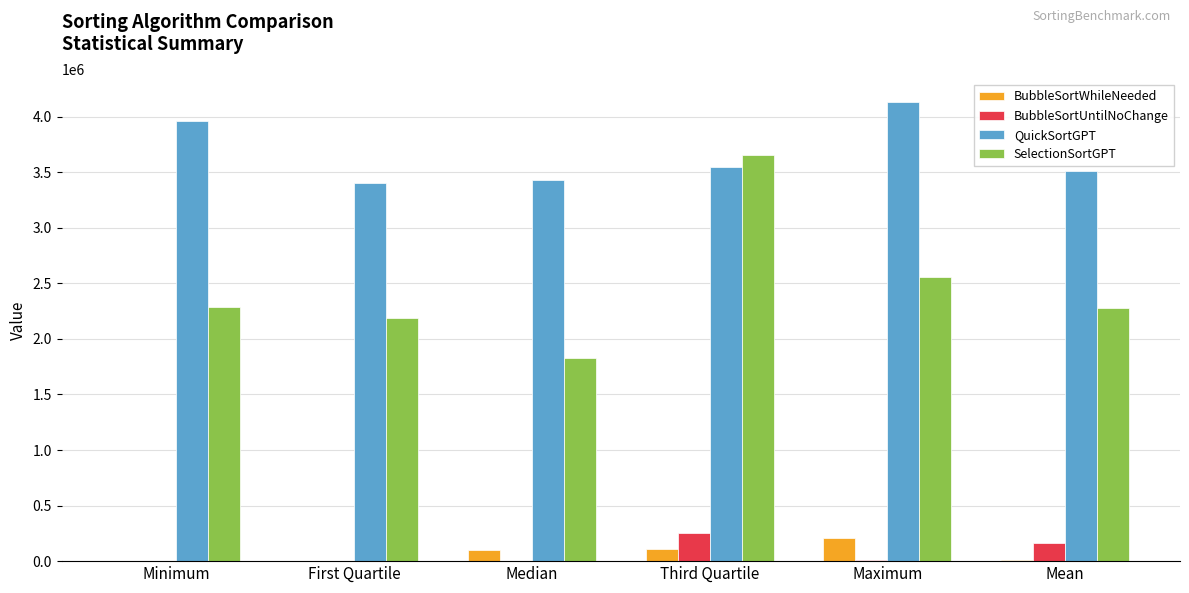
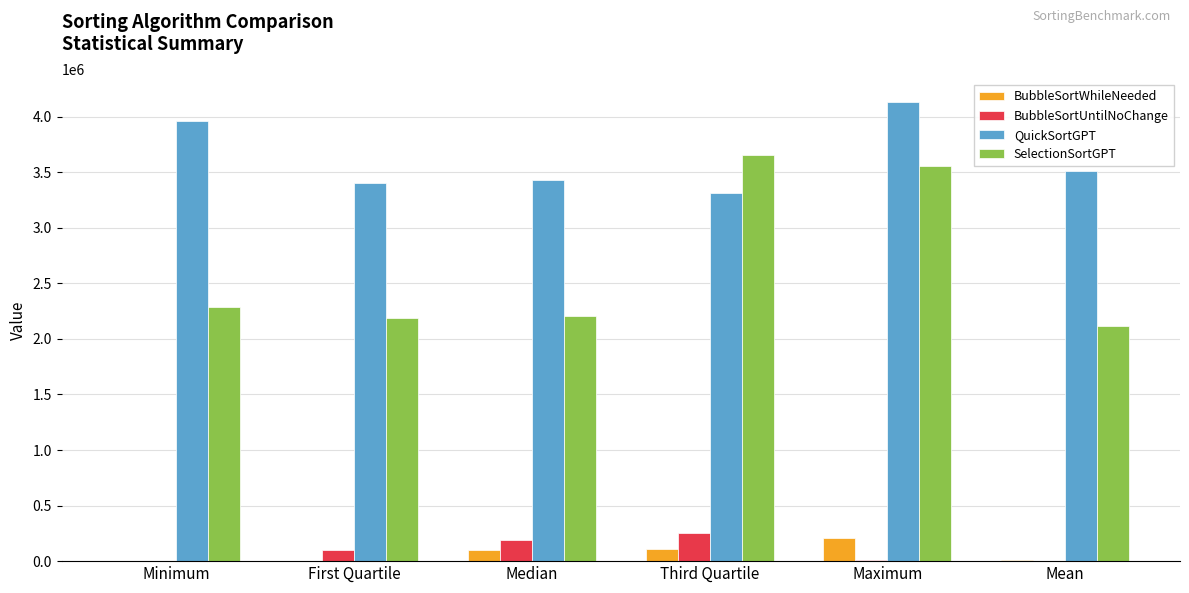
  {
    "BubbleSortWhileNeeded": {
      "Median": 100000,
      "Third Quartile": 110000,
      "Maximum": 210000
    },
    "BubbleSortUntilNoChange": {
-     "First Quartile": 0,
-     "Median": 10000,
+     "First Quartile": 100000,
+     "Median": 190000,
      "Third Quartile": 250000,
-     "Mean": 170000
+     "Mean": 10000
    },
    "QuickSortGPT": {
      "Minimum": 3960000,
      "First Quartile": 3410000,
      "Median": 3430000,
-     "Third Quartile": 3550000,
+     "Third Quartile": 3320000,
      "Maximum": 4130000,
      "Mean": 3510000
    },
    "SelectionSortGPT": {
      "Minimum": 2290000,
      "First Quartile": 2180000,
-     "Median": 1830000,
+     "Median": 2200000,
      "Third Quartile": 3660000,
-     "Maximum": 2550000,
-     "Mean": 2280000
+     "Maximum": 3550000,
+     "Mean": 2120000
    }
  }
